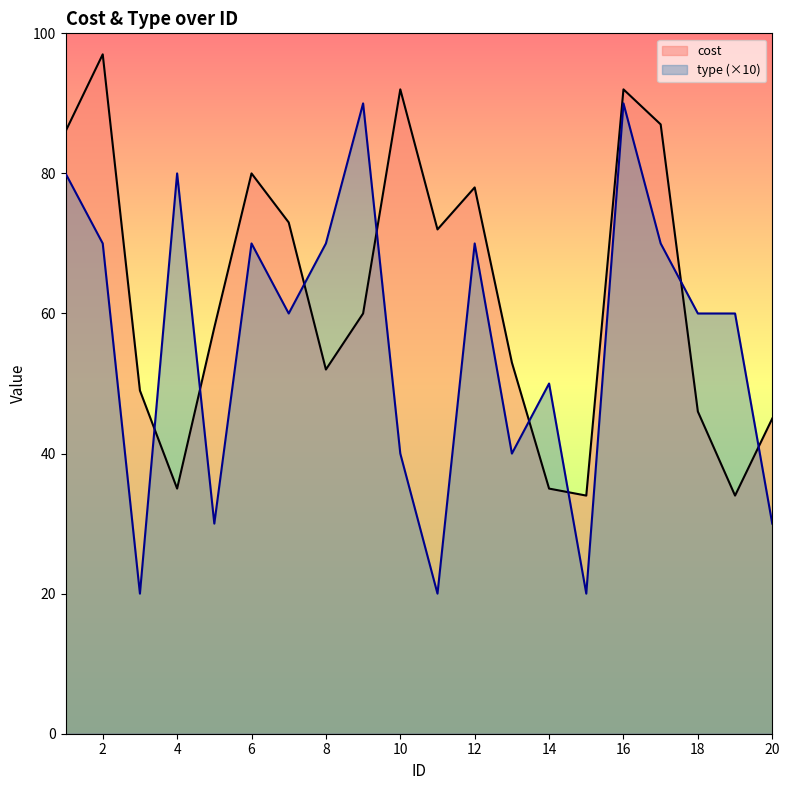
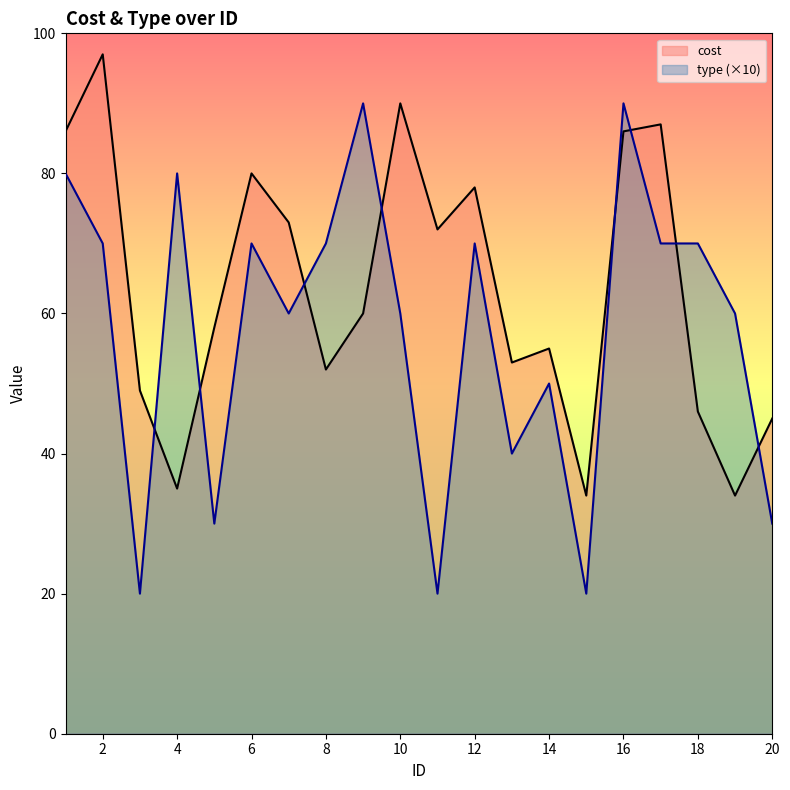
  {
    "cost": {
      "2": 97,
      "4": 35,
      "6": 80,
      "8": 52,
-     "10": 92,
+     "10": 90,
      "12": 78,
-     "14": 35,
-     "16": 92,
+     "14": 55,
+     "16": 86,
      "18": 46,
      "20": 45
    },
    "type (×10)": {
      "2": 70,
      "4": 80,
      "6": 70,
      "8": 70,
-     "10": 40,
+     "10": 60,
      "12": 70,
      "14": 50,
      "16": 90,
-     "18": 60,
+     "18": 70,
      "20": 30
    }
  }
